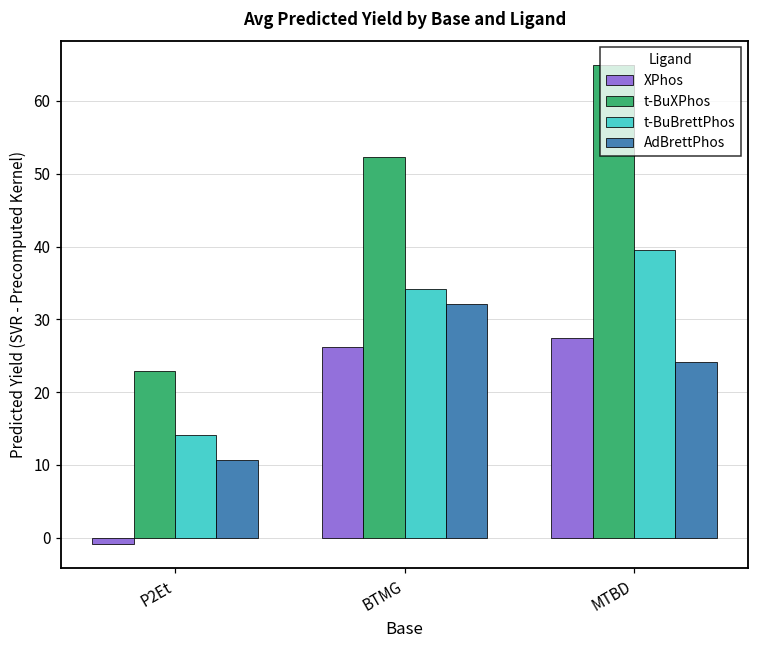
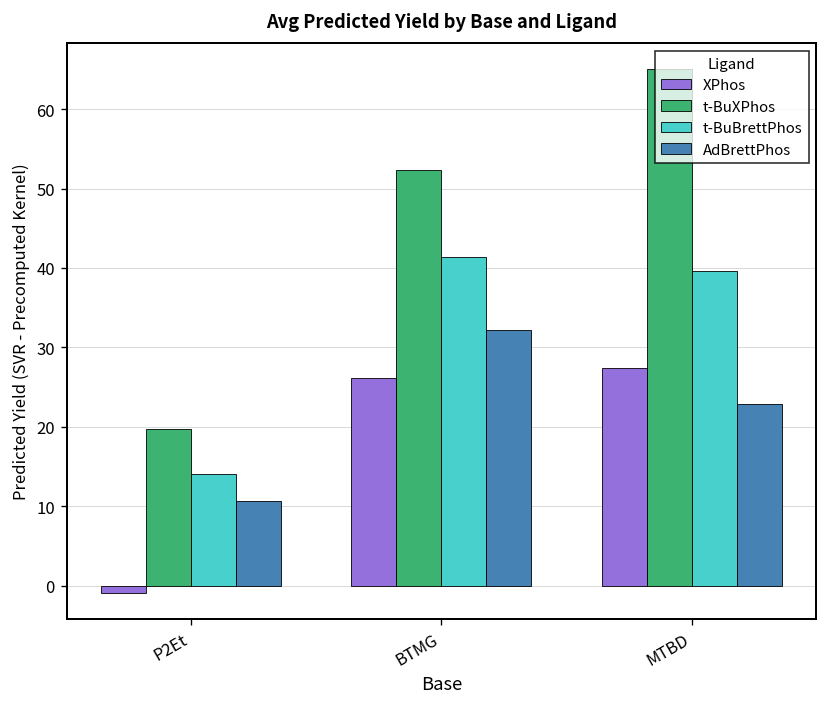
  {
    "XPhos": {
      "P2Et": -1,
      "BTMG": 26,
      "MTBD": 27
    },
    "t-BuXPhos": {
-     "P2Et": 23,
+     "P2Et": 20,
      "BTMG": 52
    },
    "t-BuBrettPhos": {
      "P2Et": 14,
-     "BTMG": 34,
+     "BTMG": 41,
      "MTBD": 40
    },
    "AdBrettPhos": {
      "P2Et": 11,
      "BTMG": 32,
-     "MTBD": 24
+     "MTBD": 23
    }
  }
